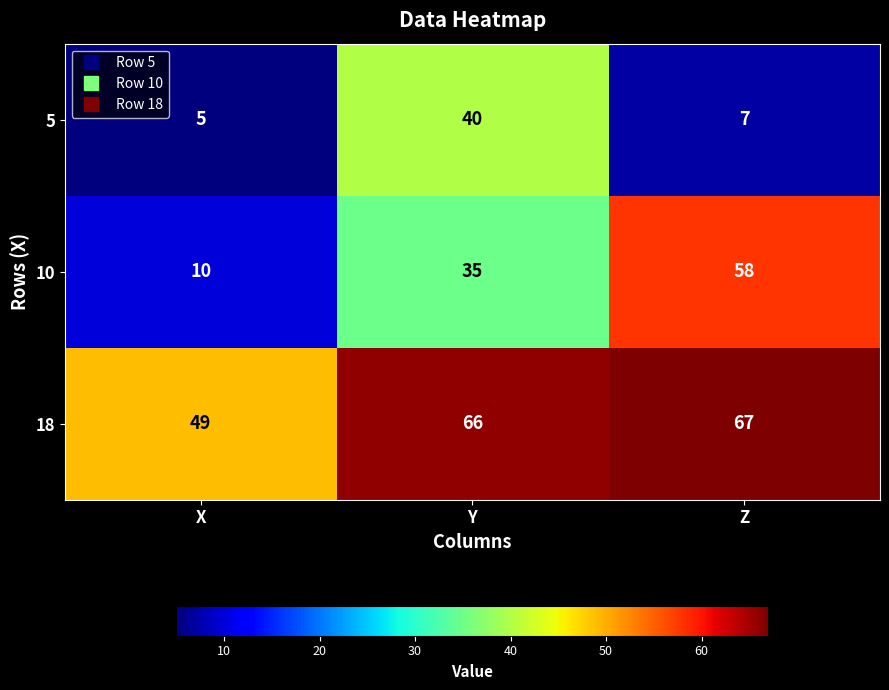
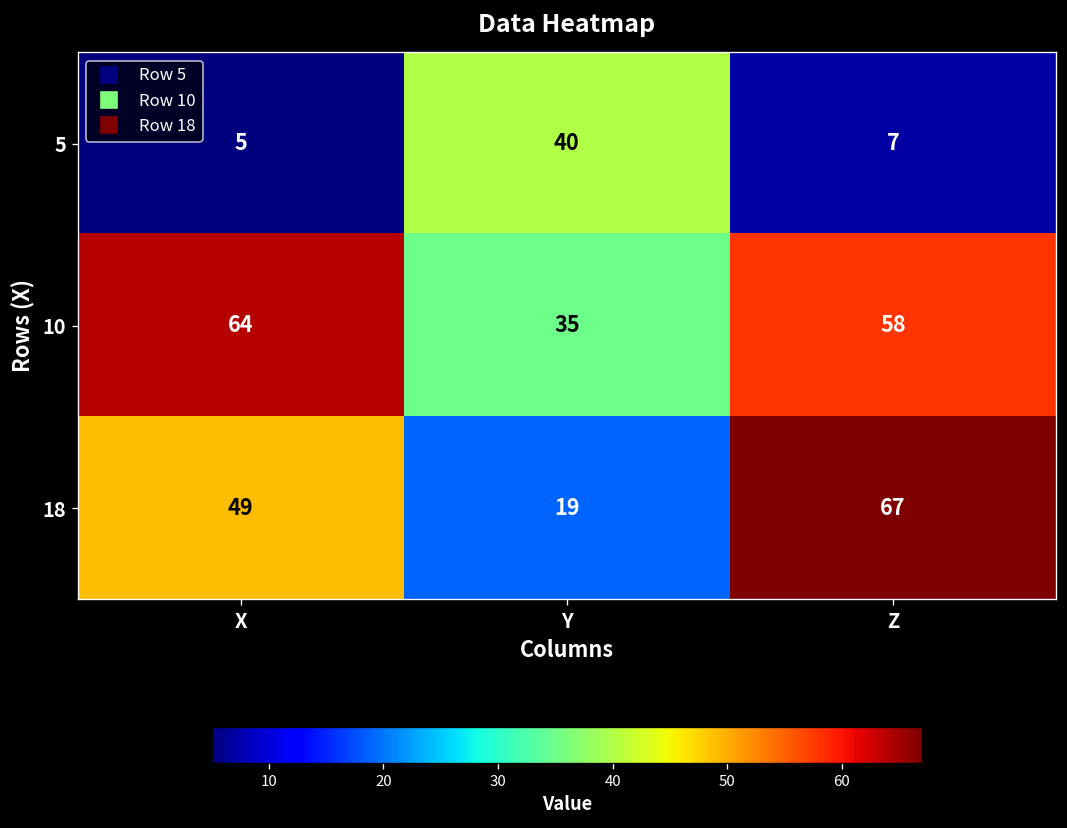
  {
    "5": {
      "X": 5,
      "Y": 40,
      "Z": 7
    },
    "10": {
-     "X": 10,
+     "X": 64,
      "Y": 35,
      "Z": 58
    },
    "18": {
      "X": 49,
-     "Y": 66,
+     "Y": 19,
      "Z": 67
    }
  }
